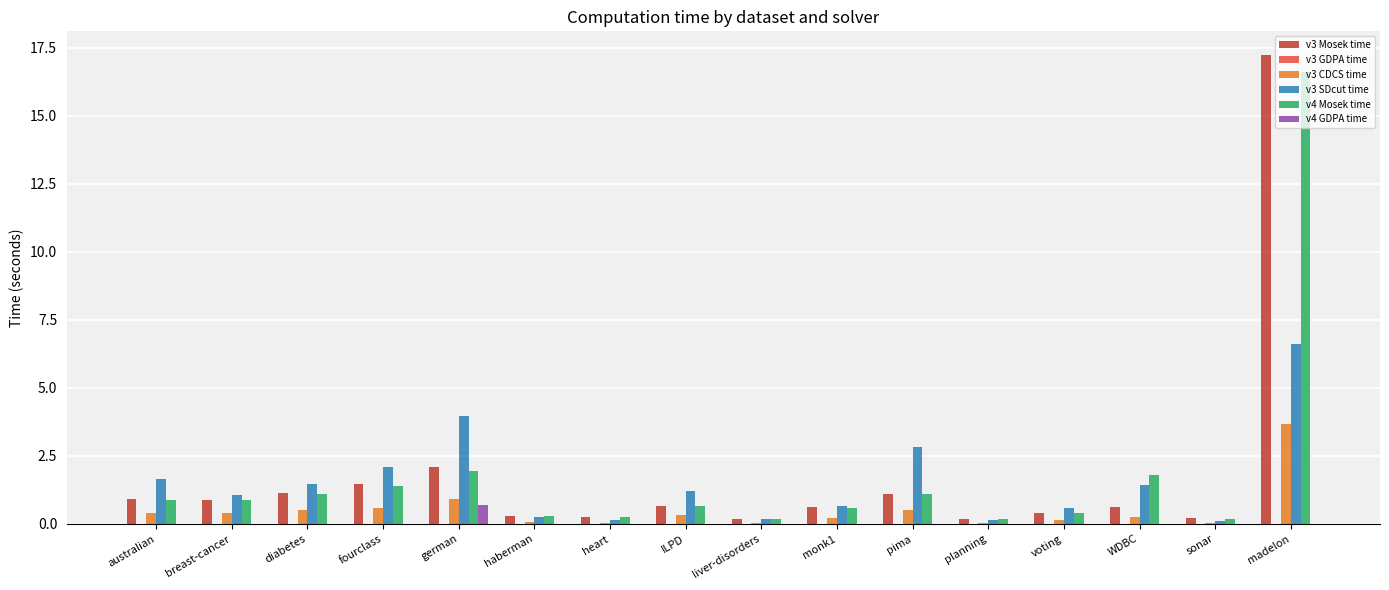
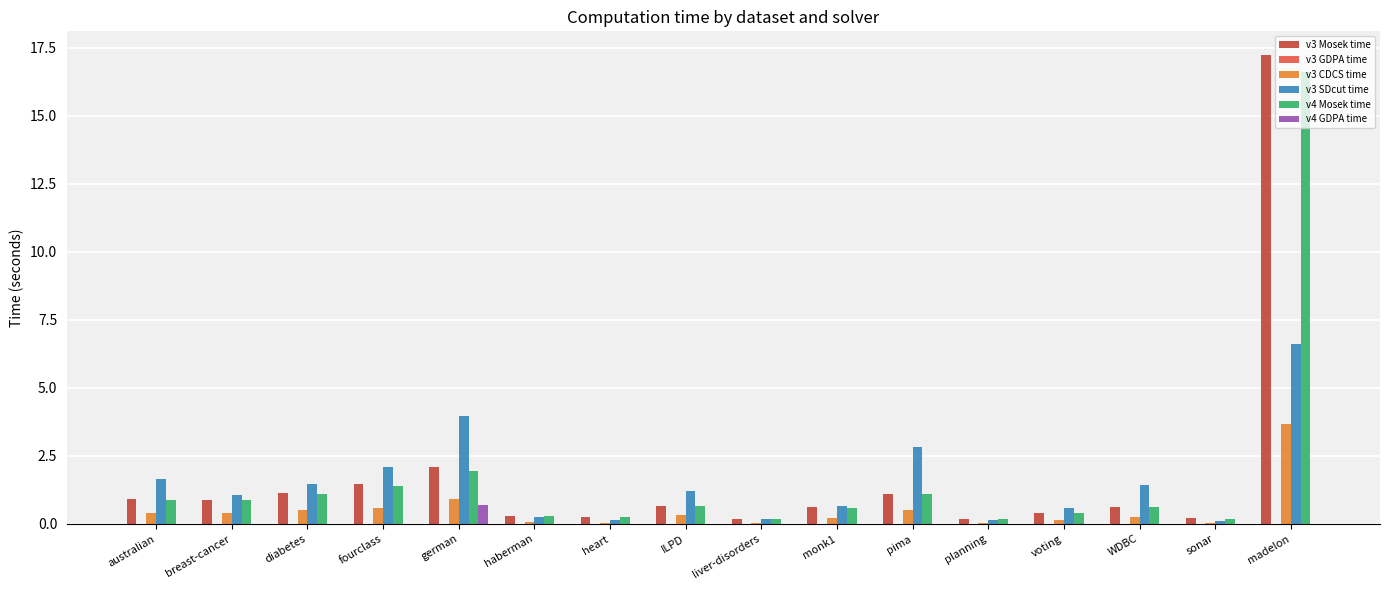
  {
    "v3 SDcut time": {
      "australian": 1.7,
      "breast-cancer": 1.1,
      "diabetes": 1.5,
      "fourclass": 2.1,
      "german": 4.0,
      "haberman": 0.2,
      "heart": 0.1,
      "ILPD": 1.2,
      "liver-disorders": 0.2,
      "monk1": 0.7,
      "pima": 2.8,
      "planning": 0.2,
      "voting": 0.6,
      "WDBC": 1.4,
      "sonar": 0.1,
      "madelon": 6.6
    },
    "v4 Mosek time": {
      "australian": 0.9,
      "breast-cancer": 0.9,
      "diabetes": 1.1,
      "fourclass": 1.4,
      "german": 1.9,
      "haberman": 0.3,
      "heart": 0.2,
      "ILPD": 0.7,
      "liver-disorders": 0.2,
      "monk1": 0.6,
      "pima": 1.1,
      "planning": 0.2,
      "voting": 0.4,
-     "WDBC": 1.8,
+     "WDBC": 0.6,
      "sonar": 0.2
    },
    "v4 GDPA time": {
      "german": 0.7
    }
  }
